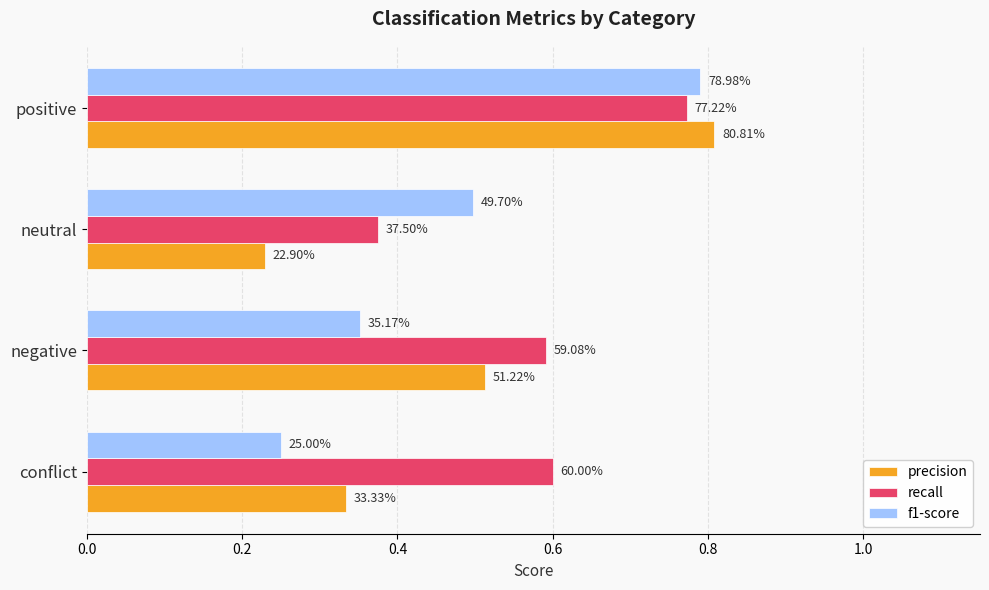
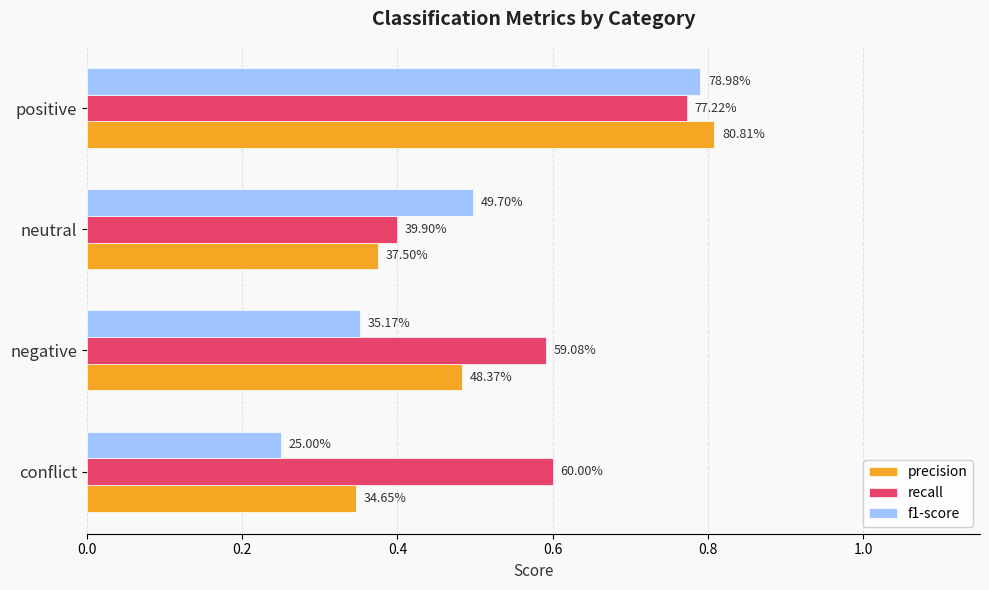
  {
    "precision": {
      "positive": "80.81%",
-     "neutral": "22.90%",
-     "negative": "51.22%",
-     "conflict": "33.33%"
+     "neutral": "37.50%",
+     "negative": "48.37%",
+     "conflict": "34.65%"
    },
    "recall": {
      "positive": "77.22%",
-     "neutral": "37.50%",
+     "neutral": "39.90%",
      "negative": "59.08%",
      "conflict": "60.00%"
    },
    "f1-score": {
      "positive": "78.98%",
      "neutral": "49.70%",
      "negative": "35.17%",
      "conflict": "25.00%"
    }
  }
